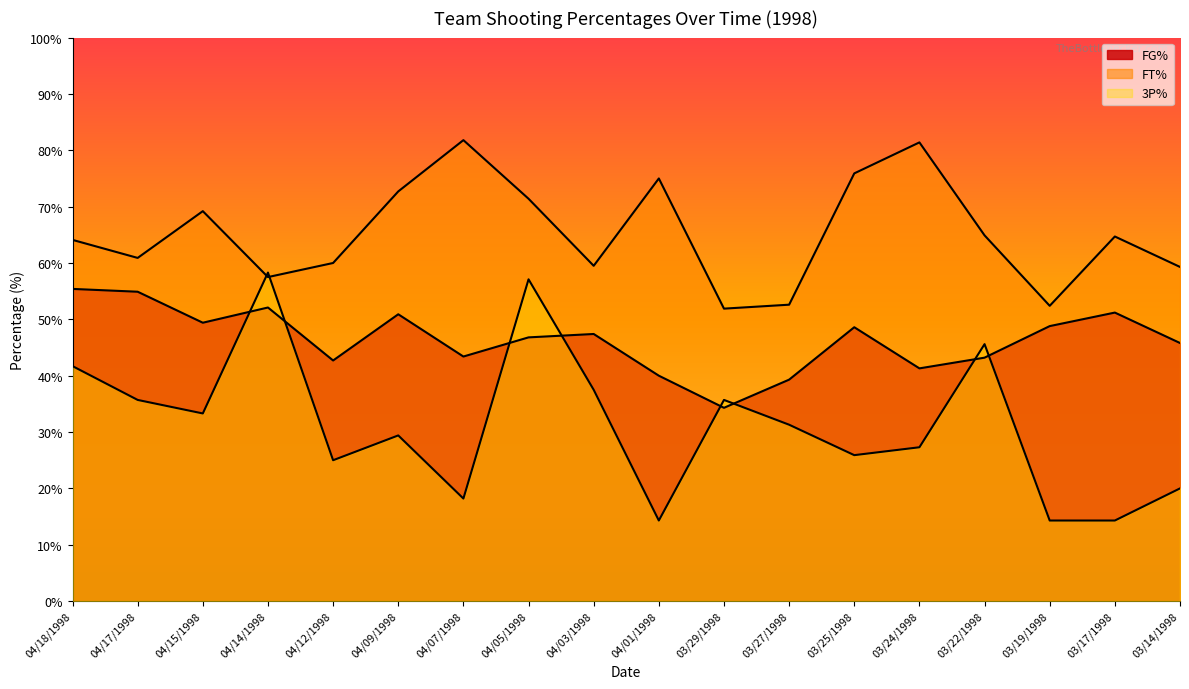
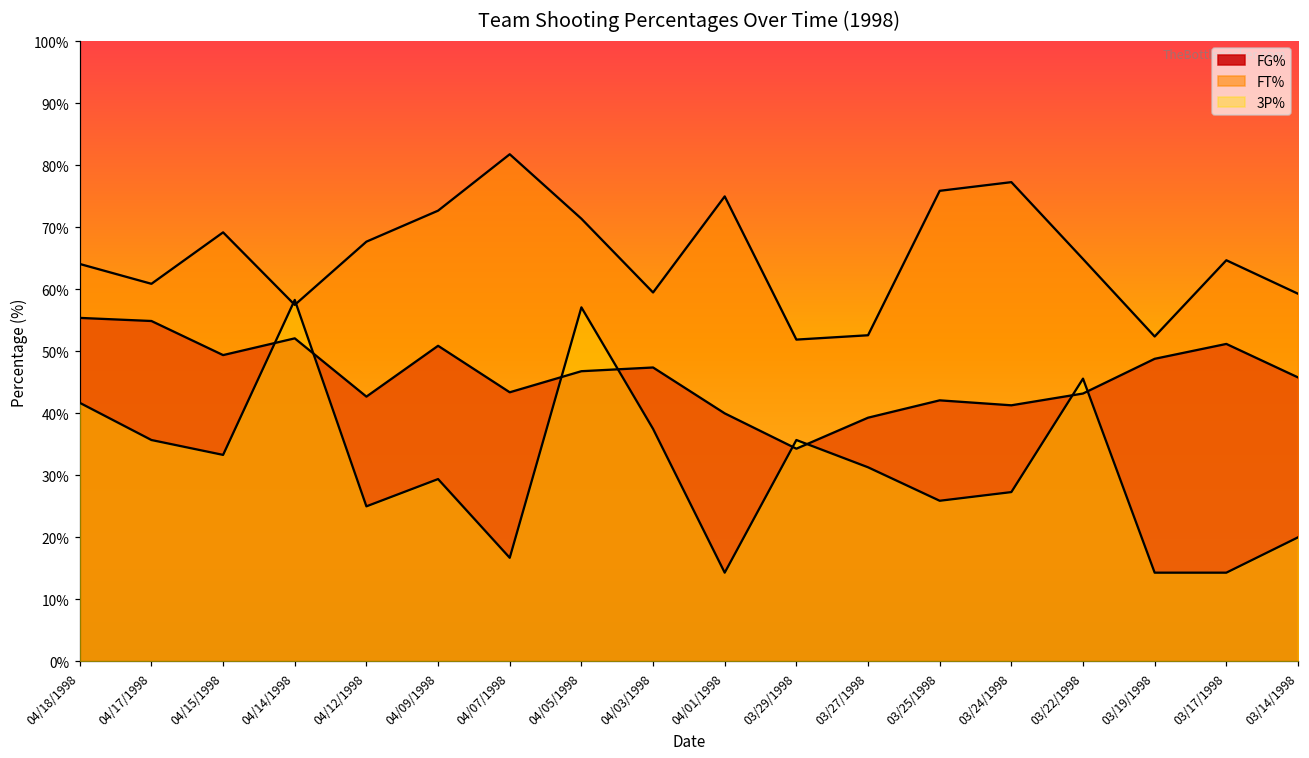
  {
    "FG%": {
      "04/18/1998": "55%",
      "04/17/1998": "55%",
      "04/15/1998": "49%",
      "04/14/1998": "52%",
      "04/12/1998": "43%",
      "04/09/1998": "51%",
      "04/07/1998": "43%",
      "04/05/1998": "47%",
      "04/03/1998": "47%",
      "04/01/1998": "40%",
      "03/29/1998": "34%",
      "03/27/1998": "39%",
-     "03/25/1998": "49%",
+     "03/25/1998": "42%",
      "03/24/1998": "41%",
      "03/22/1998": "43%",
      "03/19/1998": "49%",
      "03/17/1998": "51%",
      "03/14/1998": "46%"
    },
    "FT%": {
      "04/18/1998": "64%",
      "04/17/1998": "61%",
      "04/15/1998": "69%",
      "04/14/1998": "58%",
-     "04/12/1998": "60%",
+     "04/12/1998": "68%",
      "04/09/1998": "73%",
      "04/07/1998": "82%",
      "04/05/1998": "71%",
      "04/03/1998": "60%",
      "04/01/1998": "75%",
      "03/29/1998": "52%",
      "03/27/1998": "53%",
      "03/25/1998": "76%",
-     "03/24/1998": "81%",
+     "03/24/1998": "77%",
      "03/22/1998": "65%",
      "03/19/1998": "52%",
      "03/17/1998": "65%",
      "03/14/1998": "59%"
    },
    "3P%": {
      "04/18/1998": "42%",
      "04/17/1998": "36%",
      "04/15/1998": "33%",
      "04/14/1998": "58%",
      "04/12/1998": "25%",
      "04/09/1998": "29%",
-     "04/07/1998": "18%",
+     "04/07/1998": "17%",
      "04/05/1998": "57%",
      "04/03/1998": "38%",
      "04/01/1998": "14%",
      "03/29/1998": "36%",
      "03/27/1998": "31%",
      "03/25/1998": "26%",
      "03/24/1998": "27%",
      "03/22/1998": "46%",
      "03/19/1998": "14%",
      "03/17/1998": "14%",
      "03/14/1998": "20%"
    }
  }
